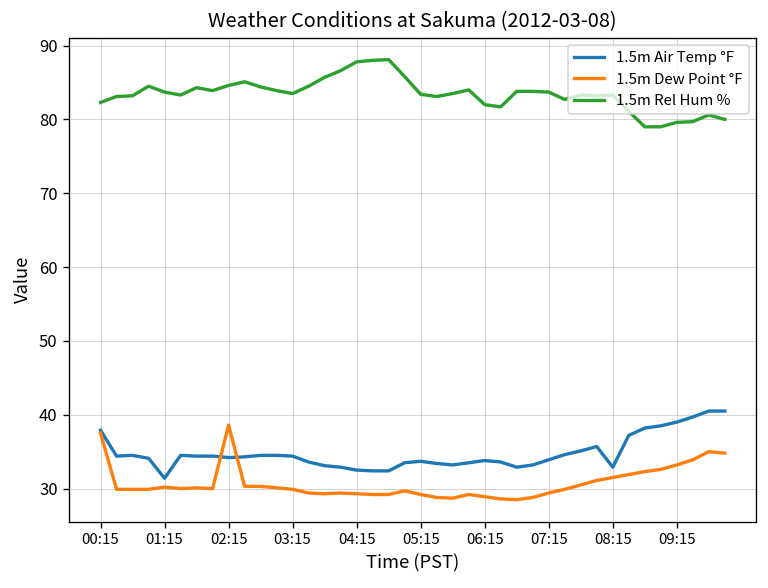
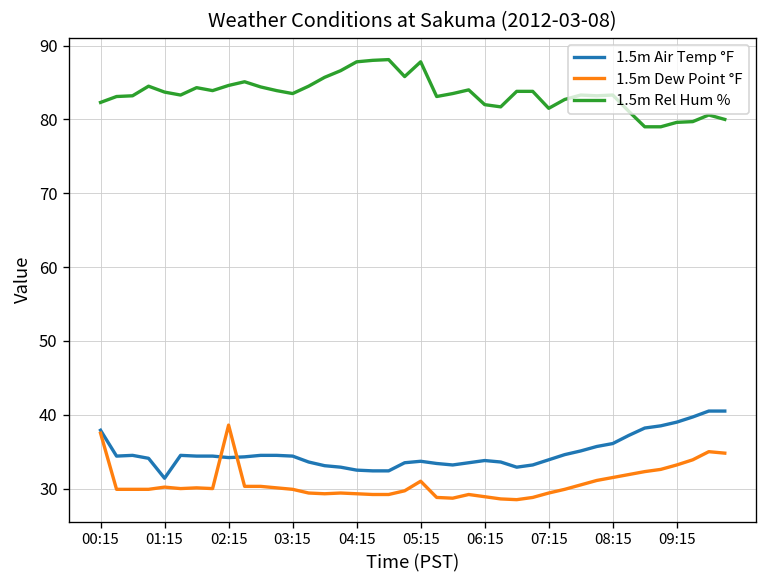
  {
    "1.5m Air Temp °F": {
      "01:15": 31,
      "02:15": 34,
      "03:15": 34,
      "04:15": 33,
      "05:15": 34,
      "06:15": 34,
      "07:15": 34,
-     "08:15": 33,
+     "08:15": 36,
      "09:15": 39
    },
    "1.5m Dew Point °F": {
      "01:15": 30,
      "02:15": 39,
      "03:15": 30,
      "04:15": 29,
-     "05:15": 29,
+     "05:15": 31,
      "06:15": 29,
      "07:15": 29,
      "08:15": 32,
      "09:15": 33
    },
    "1.5m Rel Hum %": {
      "00:15": 82,
      "01:15": 84,
      "02:15": 85,
      "03:15": 84,
      "04:15": 88,
-     "05:15": 83,
+     "05:15": 88,
      "06:15": 82,
-     "07:15": 84,
+     "07:15": 82,
      "09:15": 80
    }
  }
